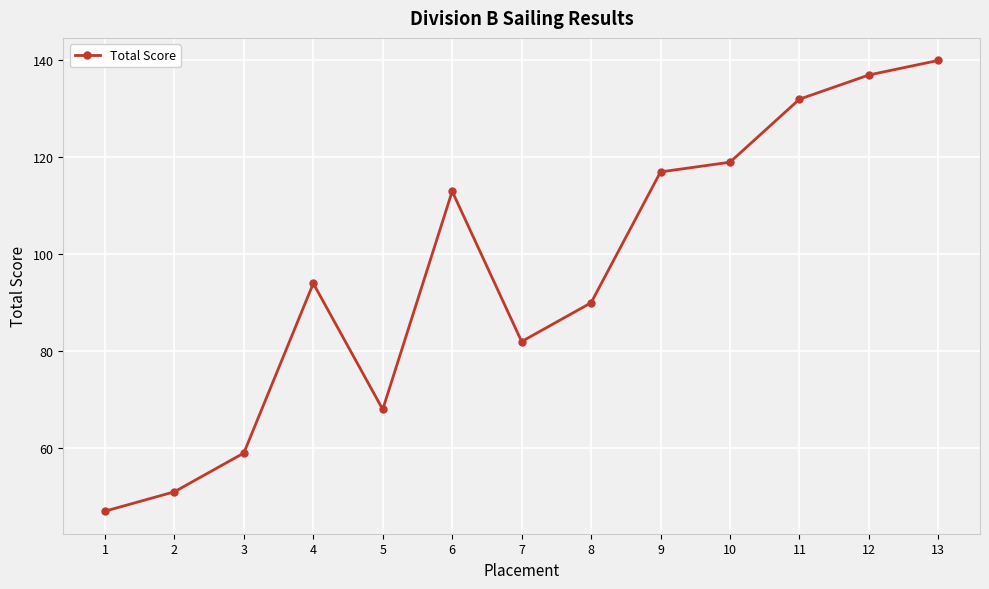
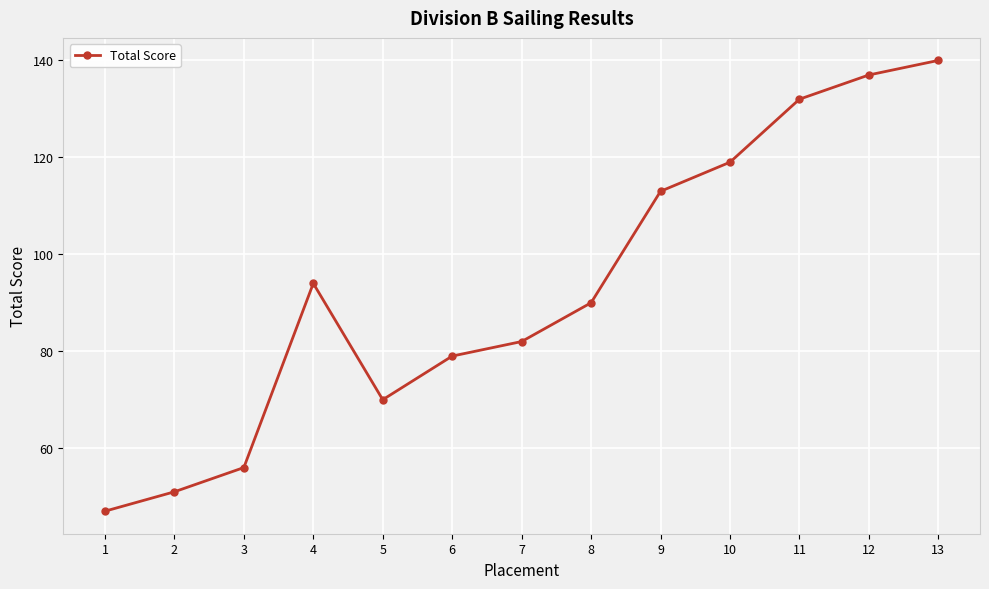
  {
    "1": 47,
    "2": 51,
-   "3": 59,
+   "3": 56,
    "4": 94,
-   "5": 68,
-   "6": 113,
+   "5": 70,
+   "6": 79,
    "7": 82,
    "8": 90,
-   "9": 117,
+   "9": 113,
    "10": 119,
    "11": 132,
    "12": 137,
    "13": 140
  }
